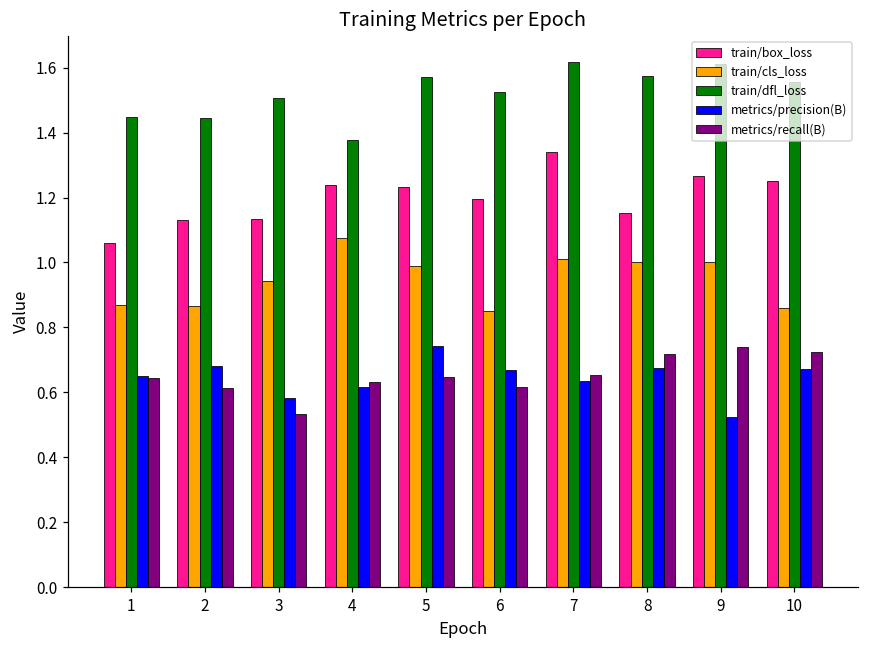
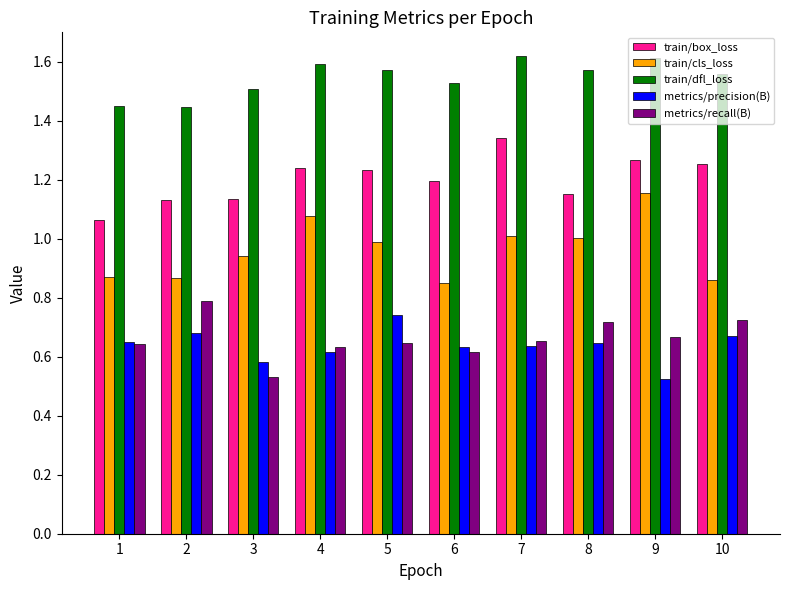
  {
    "train/box_loss": {
      "1": 1.06,
      "2": 1.13,
      "3": 1.14,
      "4": 1.24,
      "5": 1.23,
      "6": 1.20,
      "7": 1.34,
      "8": 1.15,
      "9": 1.27,
      "10": 1.25
    },
    "train/cls_loss": {
      "1": 0.87,
      "2": 0.87,
      "3": 0.94,
      "4": 1.08,
      "5": 0.99,
      "6": 0.85,
      "7": 1.01,
      "8": 1.00,
-     "9": 1.00,
+     "9": 1.16,
      "10": 0.86
    },
    "train/dfl_loss": {
      "1": 1.45,
      "2": 1.45,
      "3": 1.51,
-     "4": 1.38,
+     "4": 1.59,
      "5": 1.57,
      "6": 1.53,
      "7": 1.62,
      "8": 1.57
    },
    "metrics/precision(B)": {
      "1": 0.65,
      "2": 0.68,
      "3": 0.58,
      "4": 0.62,
      "5": 0.74,
-     "6": 0.67,
+     "6": 0.63,
      "7": 0.64,
-     "8": 0.68,
+     "8": 0.65,
      "9": 0.53,
      "10": 0.67
    },
    "metrics/recall(B)": {
      "1": 0.64,
-     "2": 0.61,
+     "2": 0.79,
      "3": 0.53,
      "4": 0.63,
      "5": 0.65,
      "6": 0.62,
      "7": 0.65,
      "8": 0.72,
-     "9": 0.74,
+     "9": 0.67,
      "10": 0.72
    }
  }
